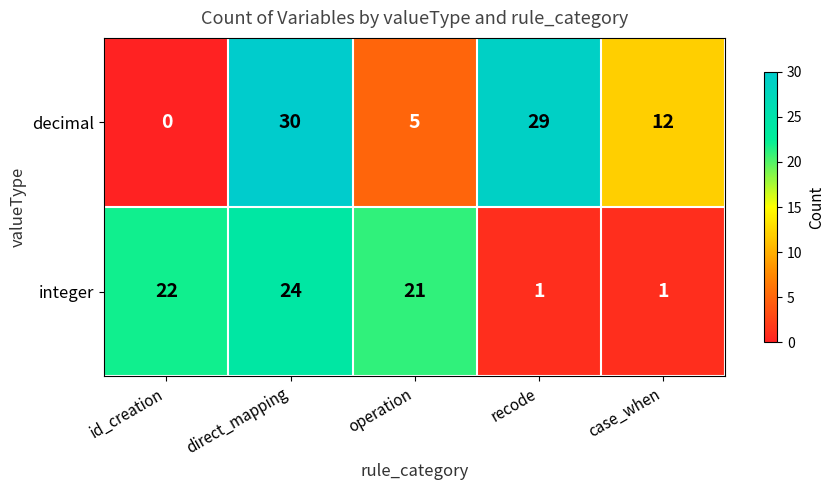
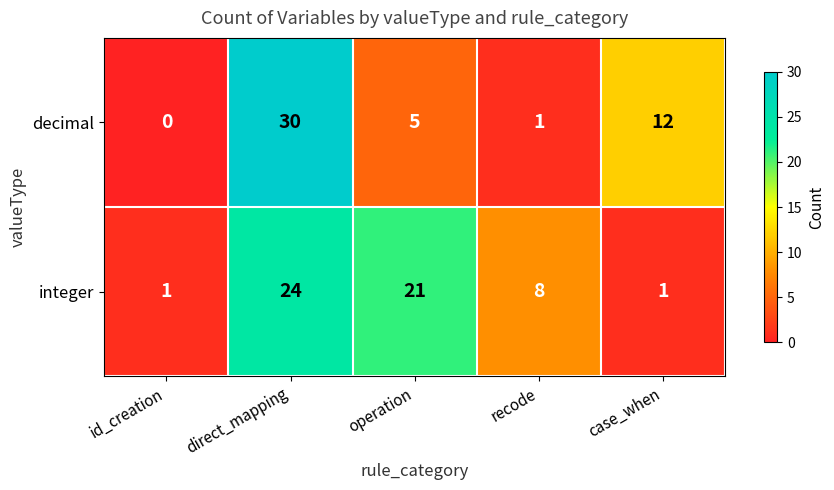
  {
    "decimal": {
      "id_creation": 0,
      "direct_mapping": 30,
      "operation": 5,
-     "recode": 29,
+     "recode": 1,
      "case_when": 12
    },
    "integer": {
-     "id_creation": 22,
+     "id_creation": 1,
      "direct_mapping": 24,
      "operation": 21,
-     "recode": 1,
+     "recode": 8,
      "case_when": 1
    }
  }
